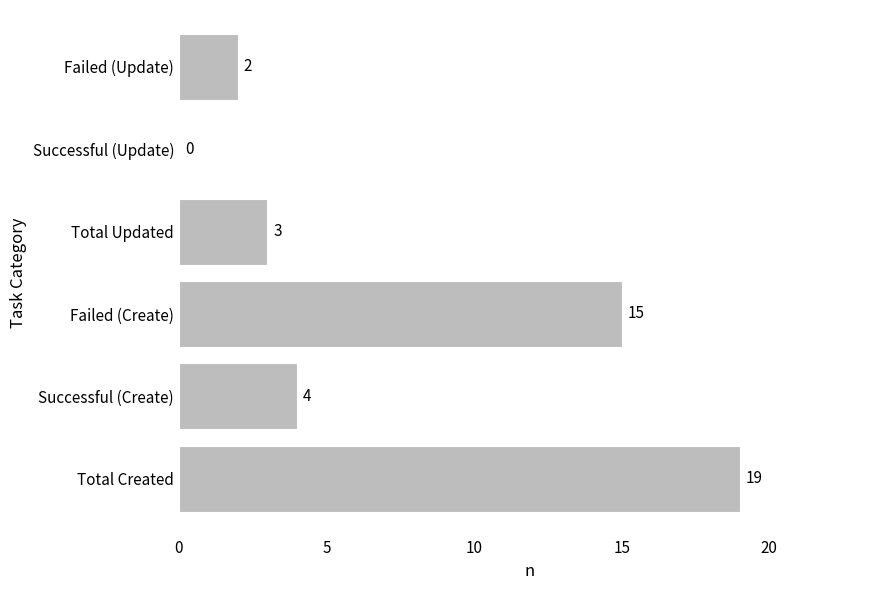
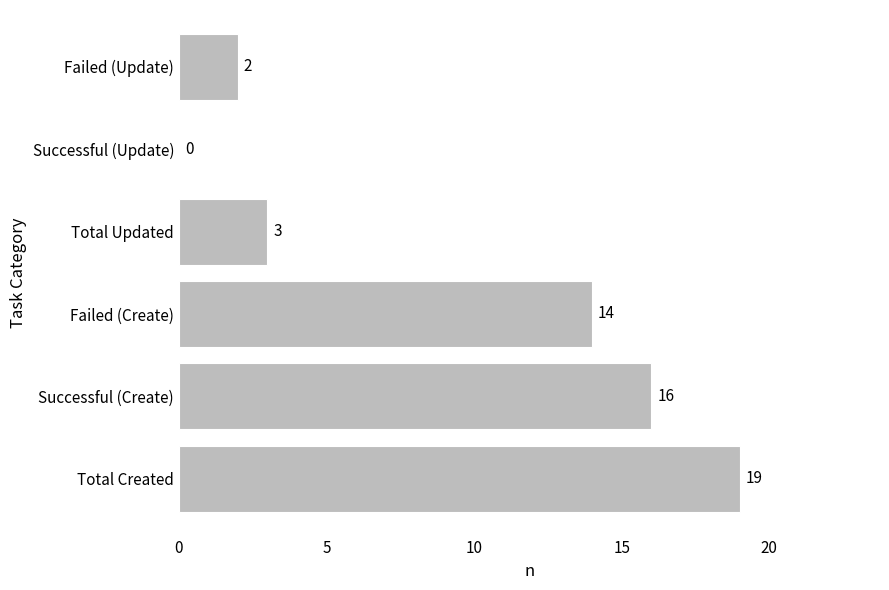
  {
    "Failed (Update)": 2,
    "Successful (Update)": 0,
    "Total Updated": 3,
-   "Failed (Create)": 15,
-   "Successful (Create)": 4,
+   "Failed (Create)": 14,
+   "Successful (Create)": 16,
    "Total Created": 19
  }
